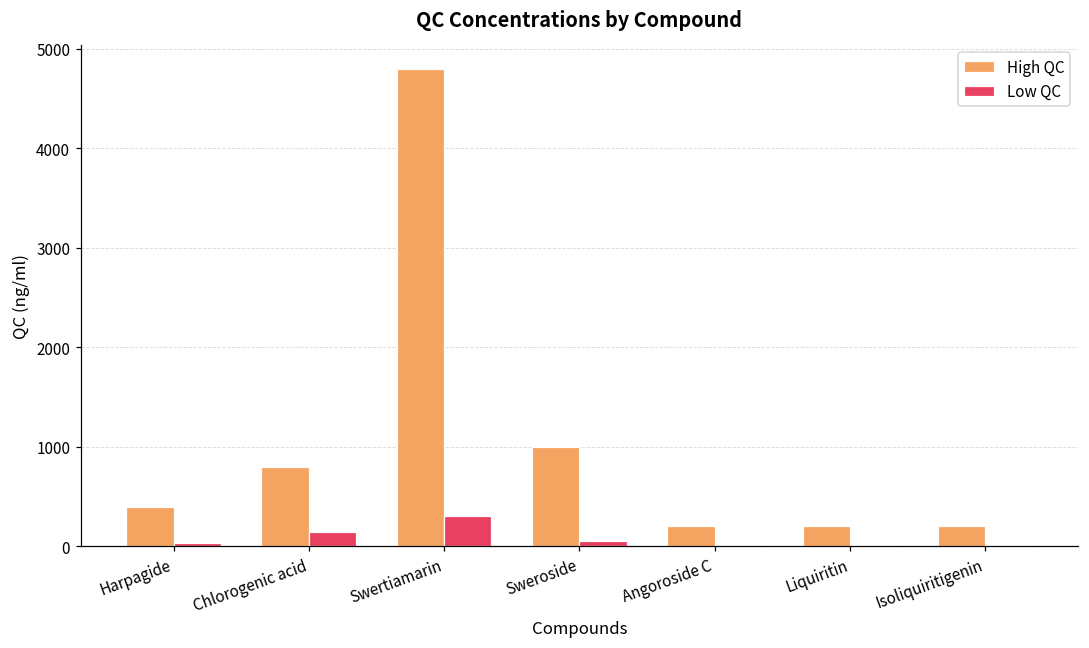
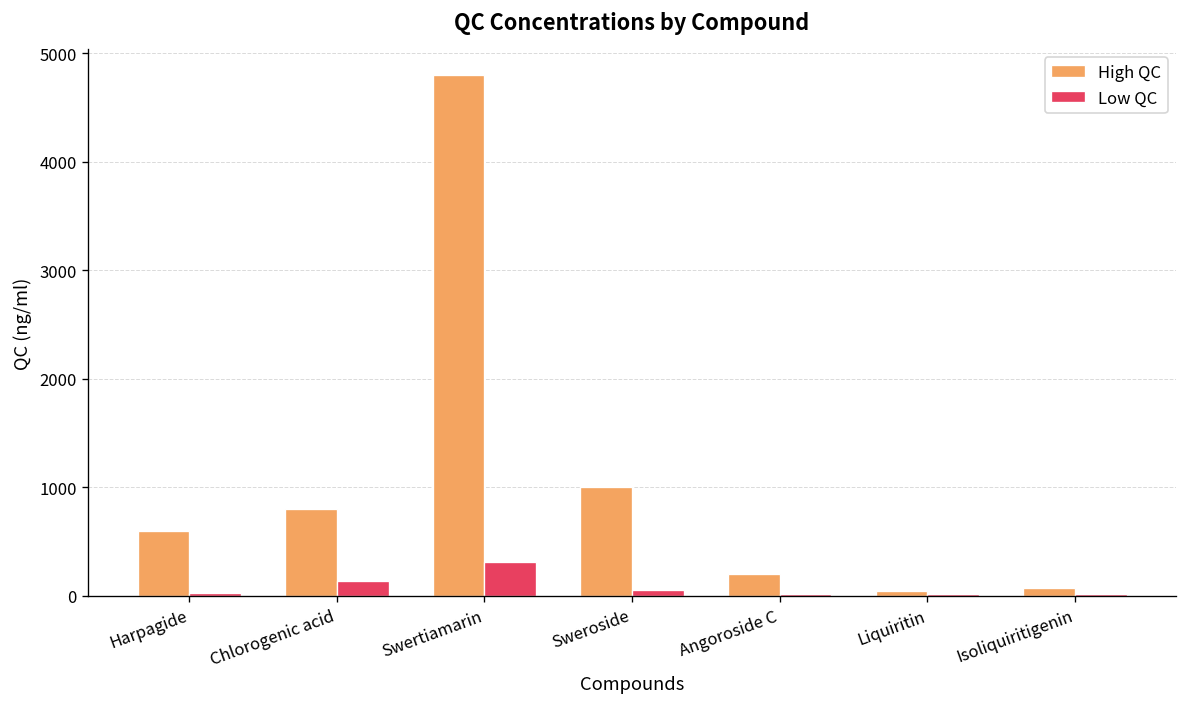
  {
    "High QC": {
-     "Harpagide": 400,
+     "Harpagide": 600,
      "Chlorogenic acid": 800,
      "Swertiamarin": 4800,
      "Sweroside": 1000,
      "Angoroside C": 200,
-     "Liquiritin": 200,
-     "Isoliquiritigenin": 200
+     "Liquiritin": 0,
+     "Isoliquiritigenin": 100
    },
    "Low QC": {
      "Harpagide": 0,
      "Chlorogenic acid": 100,
      "Swertiamarin": 300,
      "Sweroside": 100
    }
  }
